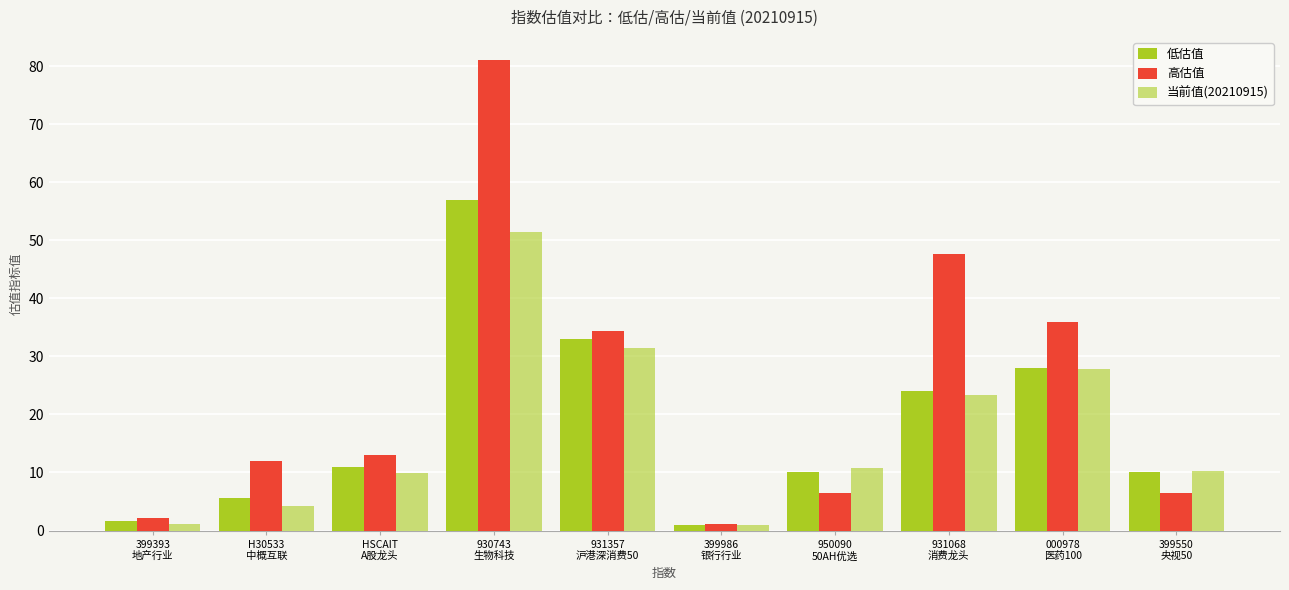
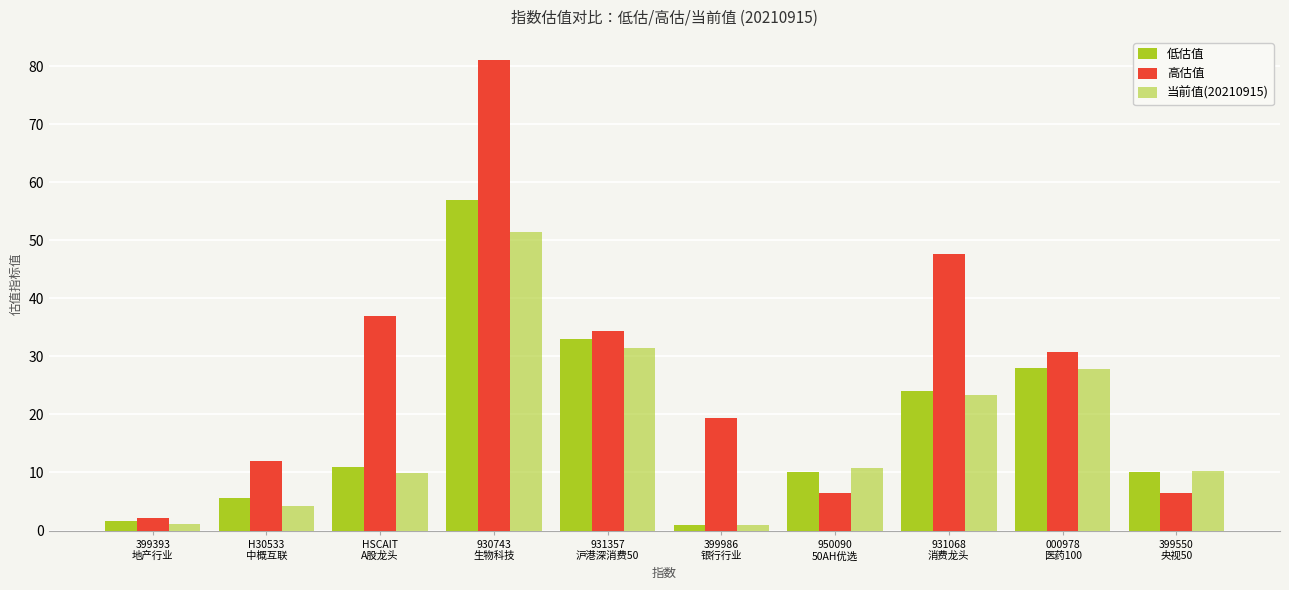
  {
    "高估值": {
      "399393 地产行业": 2,
      "H30533 中概互联": 12,
-     "HSCAIT A股龙头": 13,
+     "HSCAIT A股龙头": 37,
      "930743 生物科技": 81,
      "931357 沪港深消费50": 34,
-     "399986 银行行业": 1,
+     "399986 银行行业": 19,
      "950090 50AH优选": 6,
      "931068 消费龙头": 48,
-     "000978 医药100": 36,
+     "000978 医药100": 31,
      "399550 央视50": 6
    }
  }
